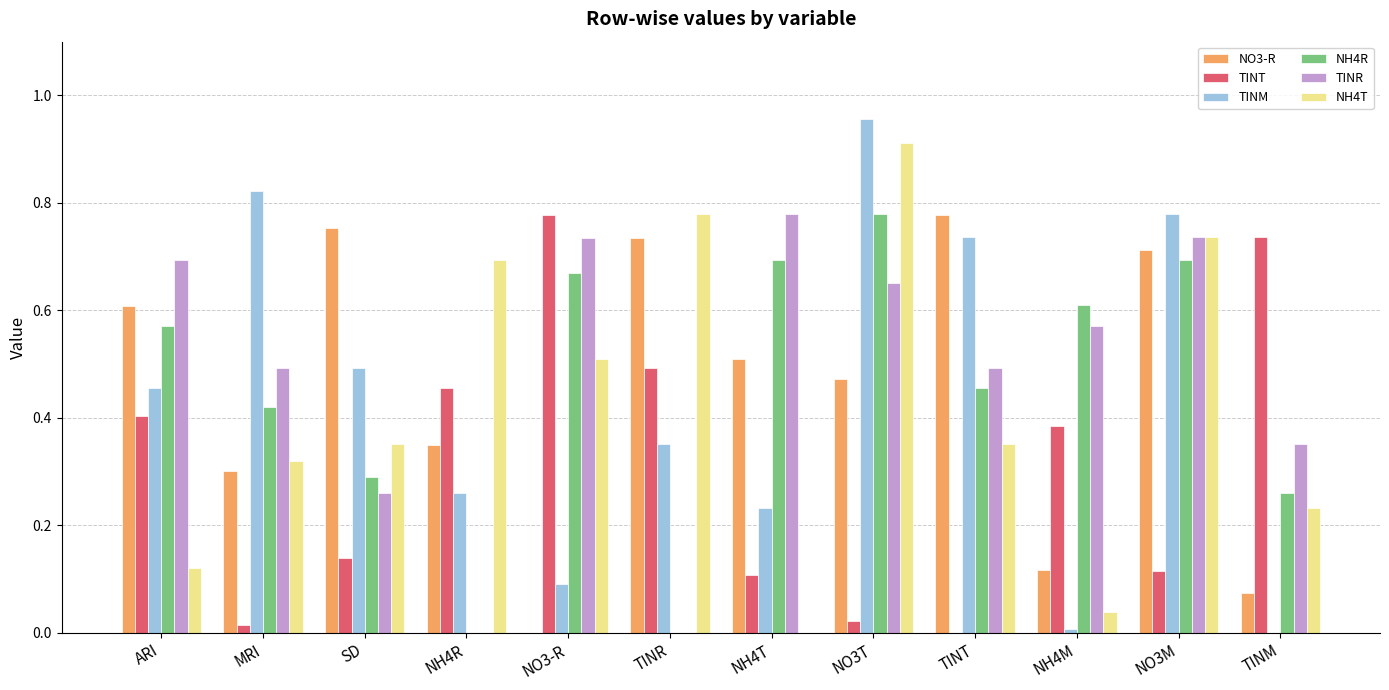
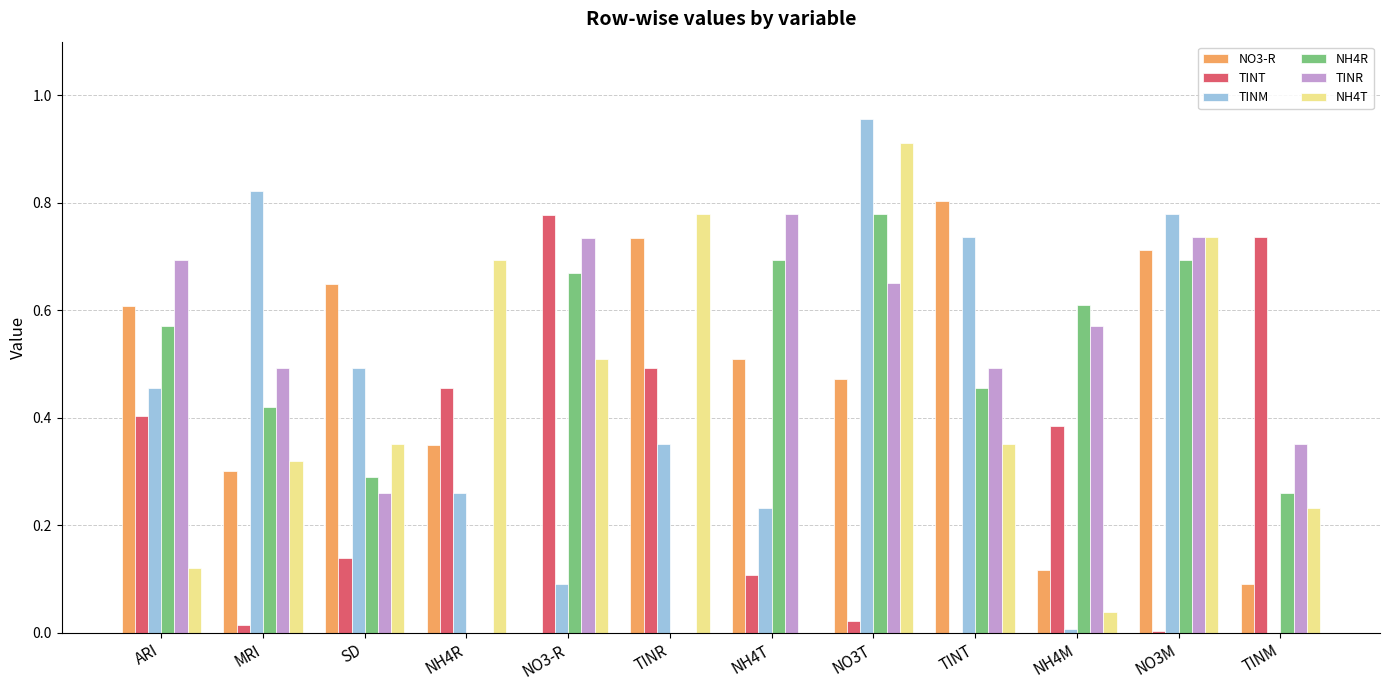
  {
    "NO3-R": {
      "ARI": 0.61,
      "MRI": 0.30,
-     "SD": 0.75,
+     "SD": 0.65,
      "NH4R": 0.35,
      "NO3-R": 0.00,
      "TINR": 0.73,
      "NH4T": 0.51,
      "NO3T": 0.47,
-     "TINT": 0.78,
+     "TINT": 0.80,
      "NH4M": 0.12,
      "NO3M": 0.71,
-     "TINM": 0.07
+     "TINM": 0.09
    },
    "TINT": {
      "ARI": 0.40,
      "MRI": 0.01,
      "SD": 0.14,
      "NH4R": 0.46,
      "NO3-R": 0.78,
      "TINR": 0.49,
      "NH4T": 0.11,
      "NO3T": 0.02,
      "TINT": 0.00,
      "NH4M": 0.39,
-     "NO3M": 0.11,
+     "NO3M": 0.00,
      "TINM": 0.74
    },
    "NH4R": {
      "ARI": 0.57,
      "MRI": 0.42,
      "SD": 0.29,
      "NH4R": 0.00,
      "NO3-R": 0.67,
      "NH4T": 0.69,
      "NO3T": 0.78,
      "TINT": 0.46,
      "NH4M": 0.61,
      "NO3M": 0.69,
      "TINM": 0.26
    },
    "NH4T": {
      "ARI": 0.12,
      "MRI": 0.32,
      "SD": 0.35,
      "NH4R": 0.69,
      "NO3-R": 0.51,
      "TINR": 0.78,
      "NH4T": 0.00,
      "NO3T": 0.91,
      "TINT": 0.35,
      "NH4M": 0.04,
      "NO3M": 0.74,
      "TINM": 0.23
    }
  }
